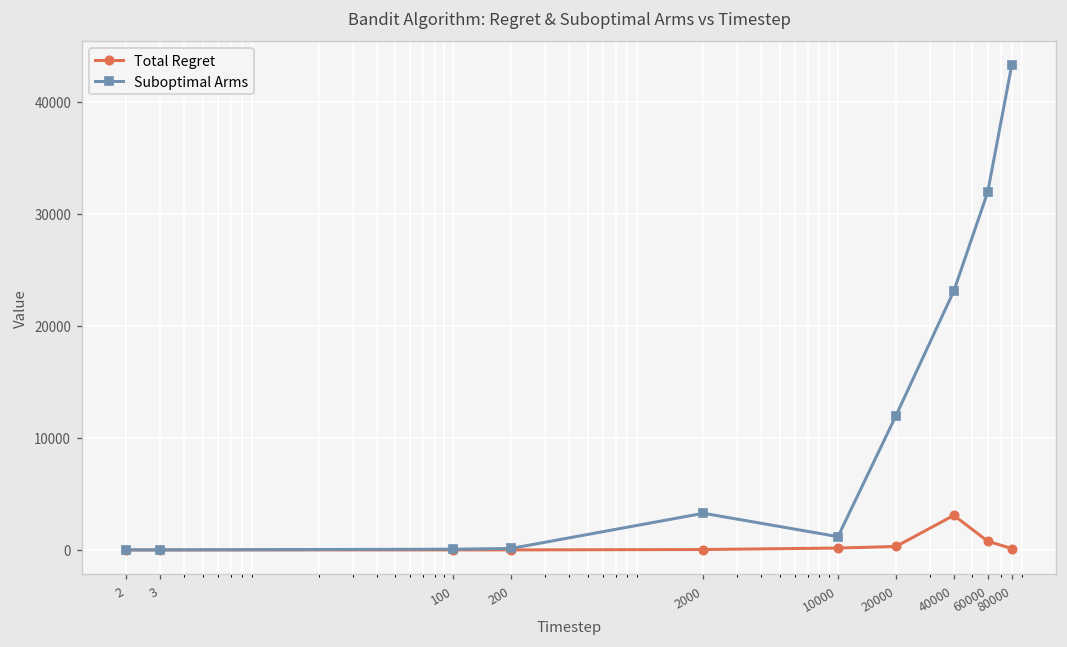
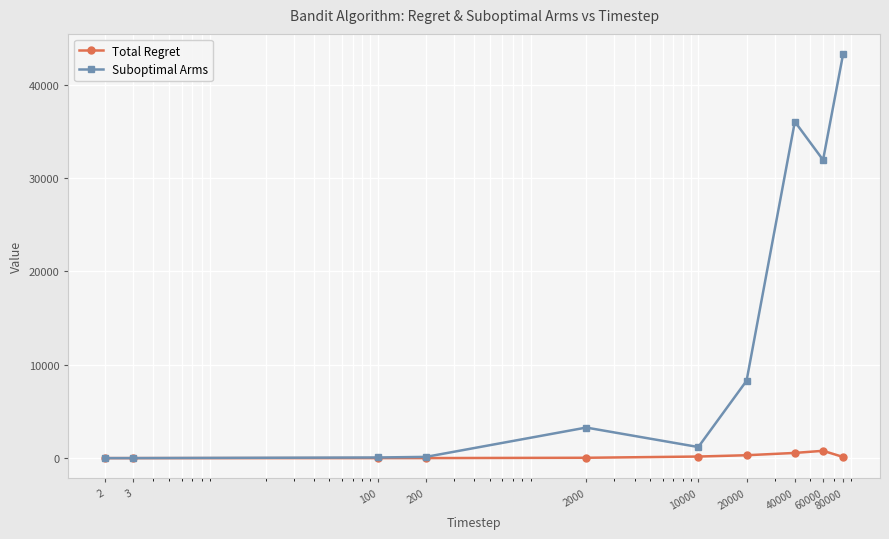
  {
    "Total Regret": {
      "2000": 0,
      "10000": 0,
      "20000": 0,
-     "40000": 3000,
+     "40000": 1000,
      "60000": 1000,
      "80000": 0
    },
    "Suboptimal Arms": {
      "2000": 3000,
      "10000": 1000,
-     "20000": 12000,
-     "40000": 23000,
+     "20000": 8000,
+     "40000": 36000,
      "60000": 32000,
      "80000": 43000
    }
  }
